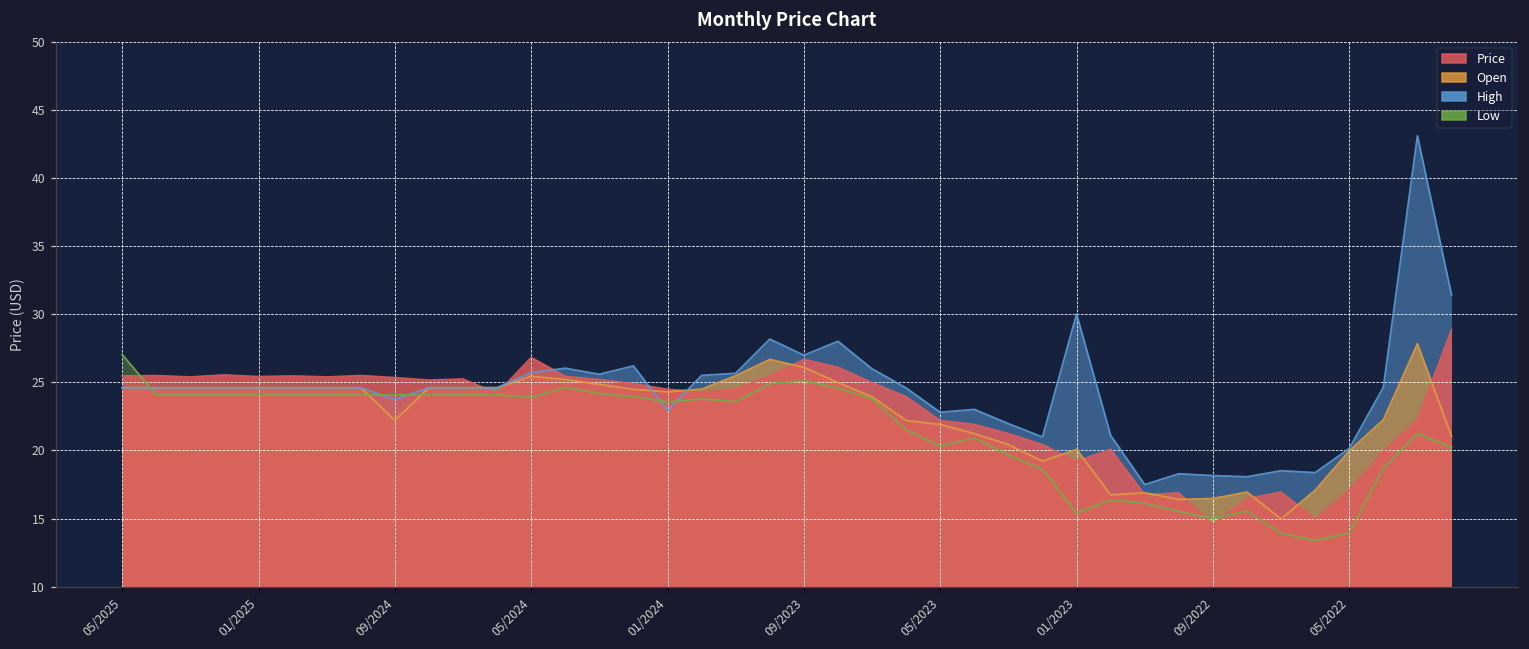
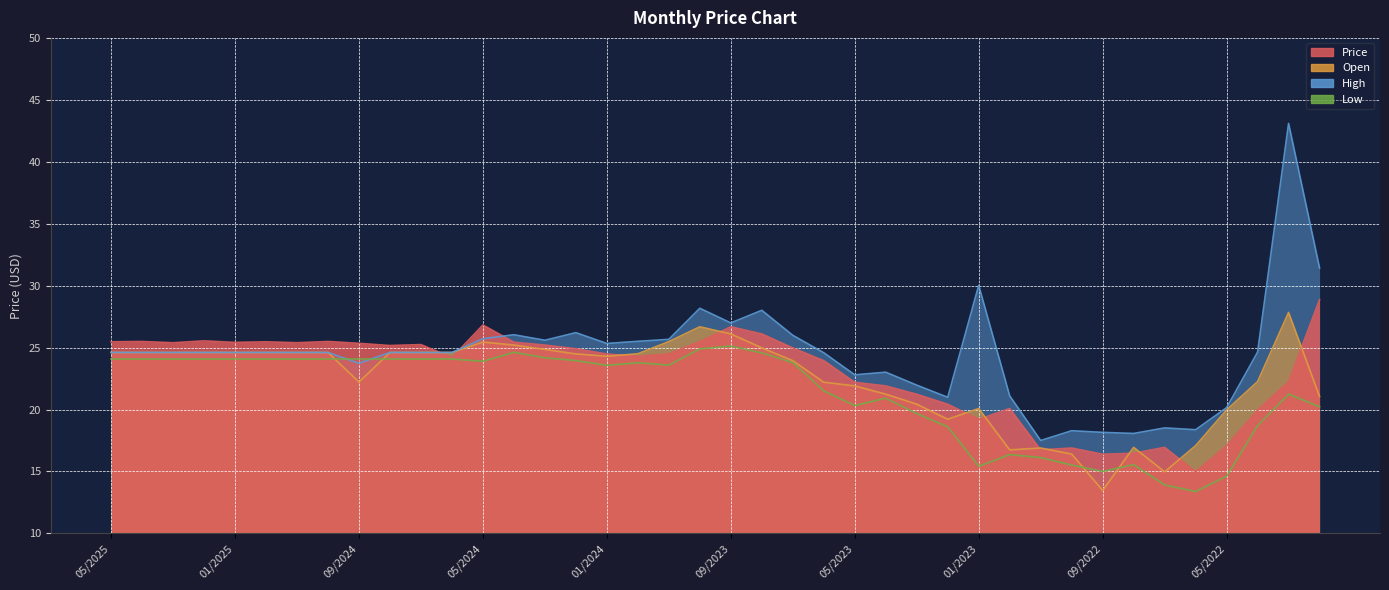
  {
    "Low": {
-     "05/2025": 27.0,
+     "05/2025": 24.1,
      "01/2025": 24.1,
      "09/2024": 24.1,
      "05/2024": 23.9,
      "01/2024": 23.6,
      "09/2023": 25.1,
      "05/2023": 20.3,
      "01/2023": 15.4,
      "09/2022": 15.0,
-     "05/2022": 13.9
+     "05/2022": 14.6
    },
    "High": {
      "09/2024": 23.7,
      "05/2024": 25.7,
-     "01/2024": 22.9,
+     "01/2024": 25.3,
      "09/2023": 27.0,
      "05/2023": 22.8,
      "01/2023": 30.0,
      "09/2022": 18.2
    },
    "Open": {
      "09/2024": 22.2,
      "05/2024": 25.4,
      "09/2023": 26.1,
      "05/2023": 21.9,
      "01/2023": 20.1,
-     "09/2022": 16.5
+     "09/2022": 13.5
    },
    "Price": {
      "05/2025": 25.5,
      "01/2025": 25.4,
      "09/2024": 25.3,
      "05/2024": 26.8,
      "09/2023": 26.7,
      "05/2023": 22.2,
      "01/2023": 19.2,
-     "09/2022": 14.6,
+     "09/2022": 16.4,
      "05/2022": 17.1
    }
  }
